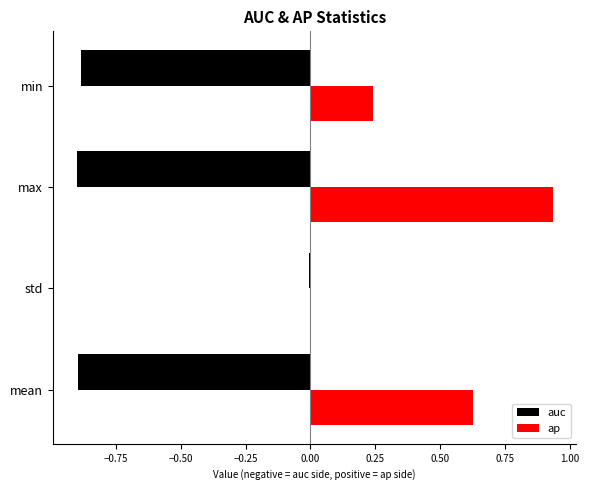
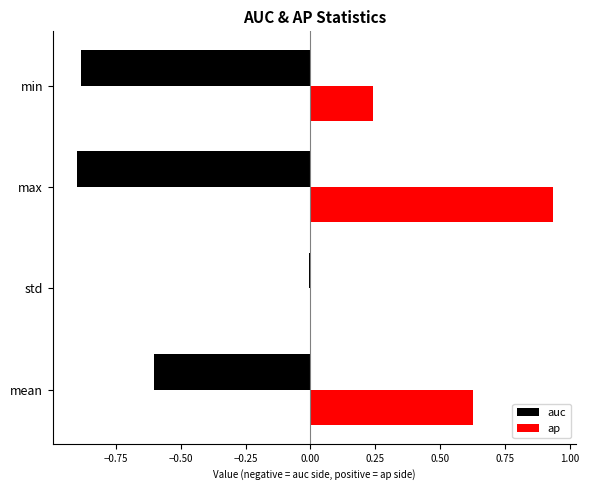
  {
    "auc": {
      "min": -0.89,
      "max": -0.90,
-     "mean": -0.89
+     "mean": -0.60
    },
    "ap": {
      "min": 0.24,
      "max": 0.93,
      "mean": 0.63
    }
  }
